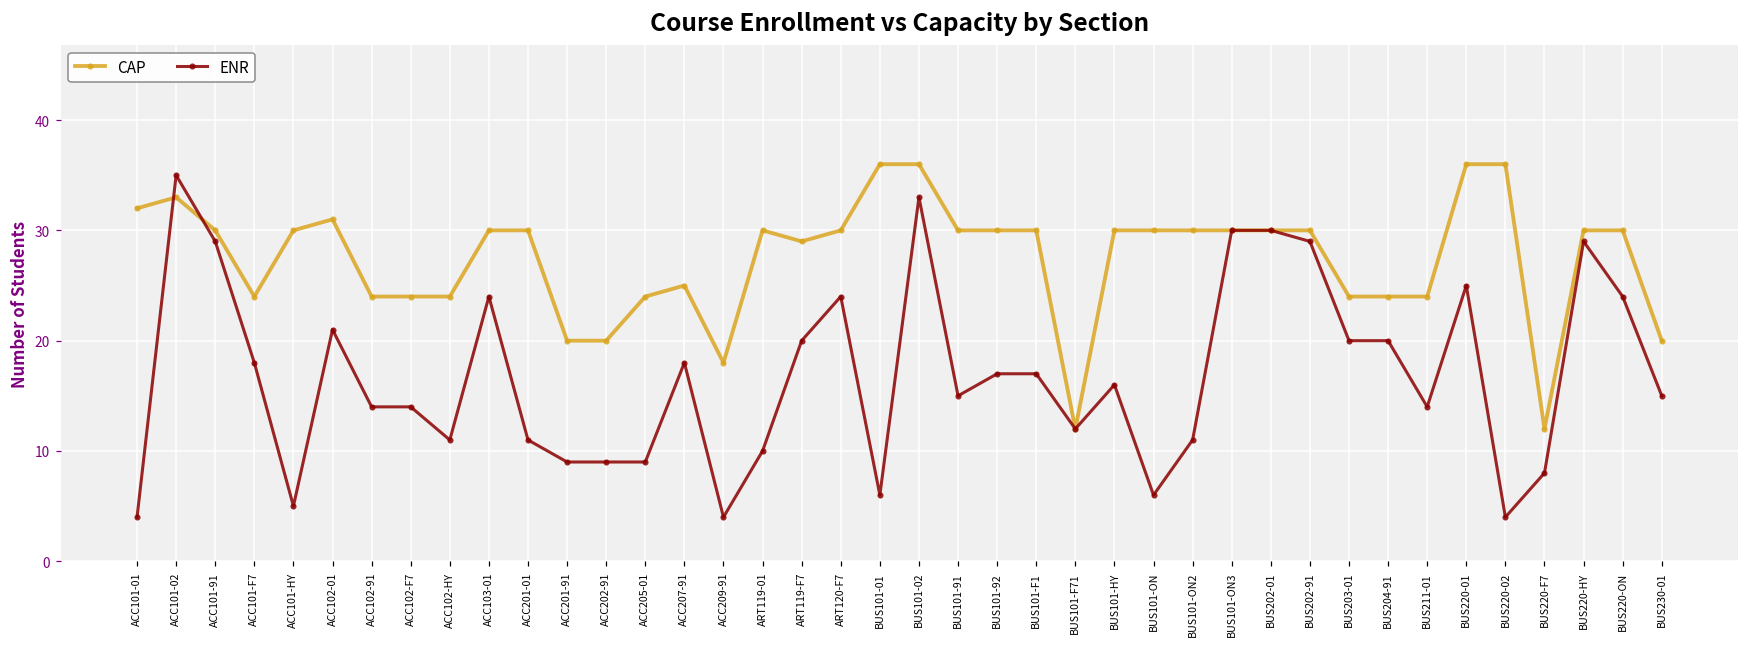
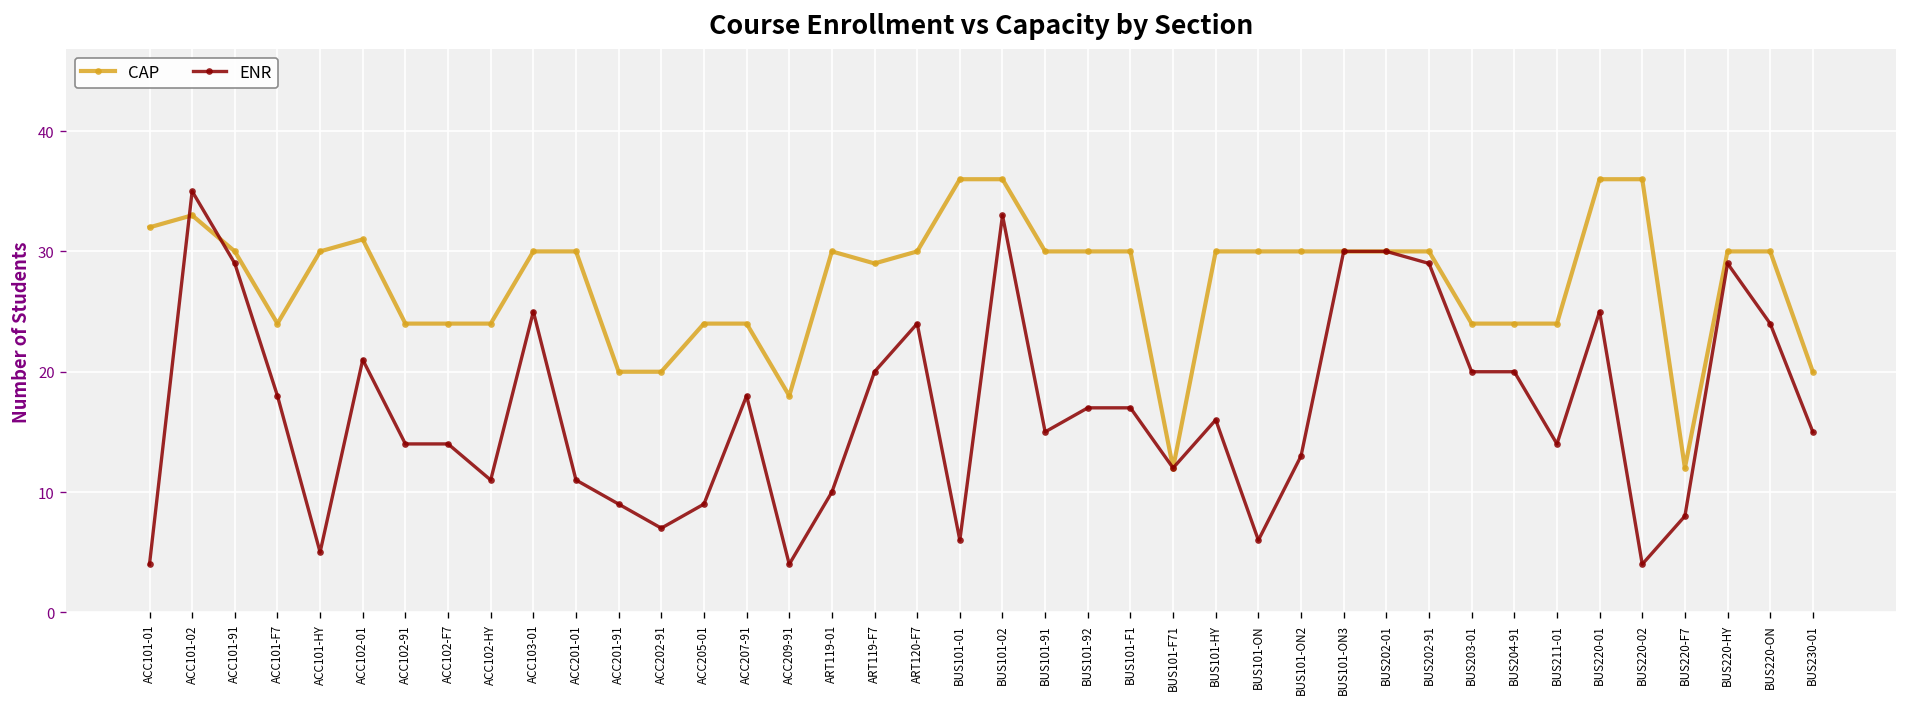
  {
    "CAP": {
      "ACC101-01": 32,
      "ACC101-02": 33,
      "ACC101-91": 30,
      "ACC101-F7": 24,
      "ACC101-HY": 30,
      "ACC102-01": 31,
      "ACC102-91": 24,
      "ACC102-F7": 24,
      "ACC102-HY": 24,
      "ACC103-01": 30,
      "ACC201-01": 30,
      "ACC201-91": 20,
      "ACC202-91": 20,
      "ACC205-01": 24,
-     "ACC207-91": 25,
+     "ACC207-91": 24,
      "ACC209-91": 18,
      "ART119-01": 30,
      "ART119-F7": 29,
      "ART120-F7": 30,
      "BUS101-01": 36,
      "BUS101-02": 36,
      "BUS101-91": 30,
      "BUS101-92": 30,
      "BUS101-F1": 30,
      "BUS101-HY": 30,
      "BUS101-ON": 30,
      "BUS101-ON2": 30,
      "BUS202-91": 30,
      "BUS203-01": 24,
      "BUS204-91": 24,
      "BUS211-01": 24,
      "BUS220-01": 36,
      "BUS220-02": 36,
      "BUS220-F7": 12,
      "BUS220-HY": 30,
      "BUS220-ON": 30,
      "BUS230-01": 20
    },
    "ENR": {
      "ACC101-01": 4,
      "ACC101-02": 35,
      "ACC101-91": 29,
      "ACC101-F7": 18,
      "ACC101-HY": 5,
      "ACC102-01": 21,
      "ACC102-91": 14,
      "ACC102-F7": 14,
      "ACC102-HY": 11,
-     "ACC103-01": 24,
+     "ACC103-01": 25,
      "ACC201-01": 11,
      "ACC201-91": 9,
-     "ACC202-91": 9,
+     "ACC202-91": 7,
      "ACC205-01": 9,
      "ACC207-91": 18,
      "ACC209-91": 4,
      "ART119-01": 10,
      "ART119-F7": 20,
      "ART120-F7": 24,
      "BUS101-01": 6,
      "BUS101-02": 33,
      "BUS101-91": 15,
      "BUS101-92": 17,
      "BUS101-F1": 17,
      "BUS101-HY": 16,
      "BUS101-ON": 6,
-     "BUS101-ON2": 11,
+     "BUS101-ON2": 13,
      "BUS202-91": 29,
      "BUS203-01": 20,
      "BUS204-91": 20,
      "BUS211-01": 14,
      "BUS220-01": 25,
      "BUS220-02": 4,
      "BUS220-F7": 8,
      "BUS220-HY": 29,
      "BUS220-ON": 24,
      "BUS230-01": 15
    }
  }
